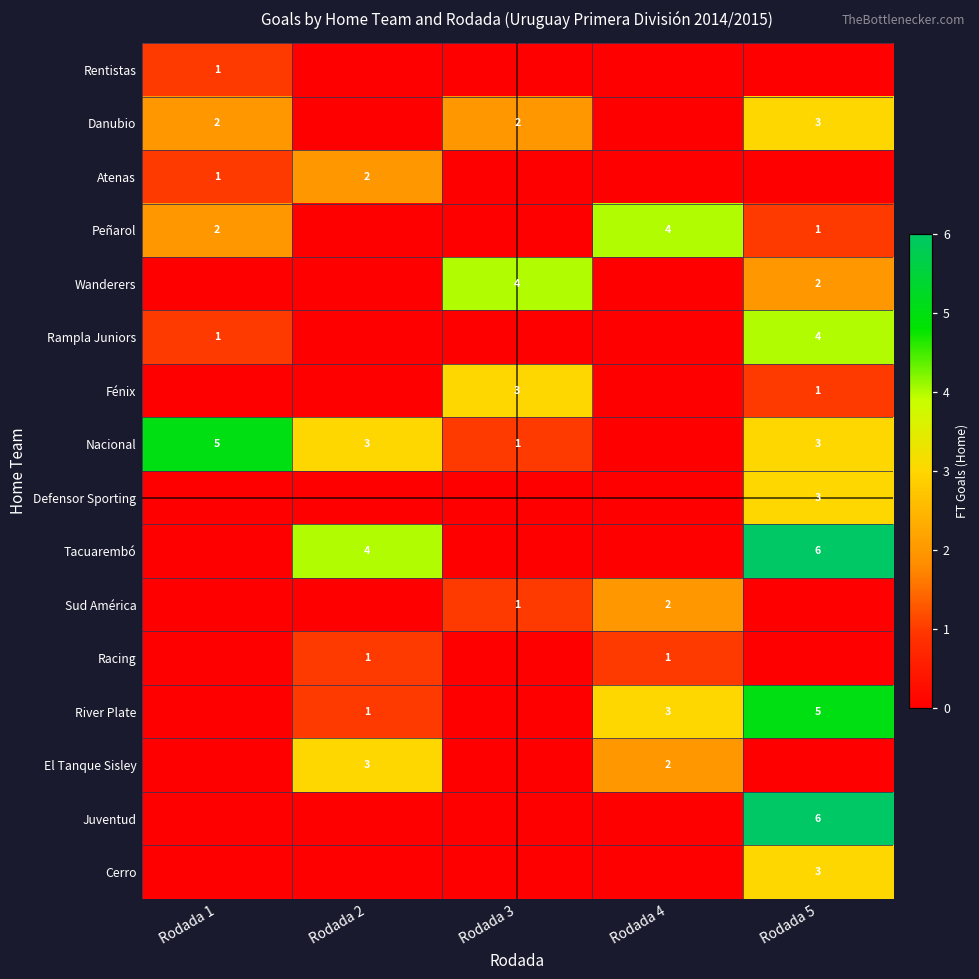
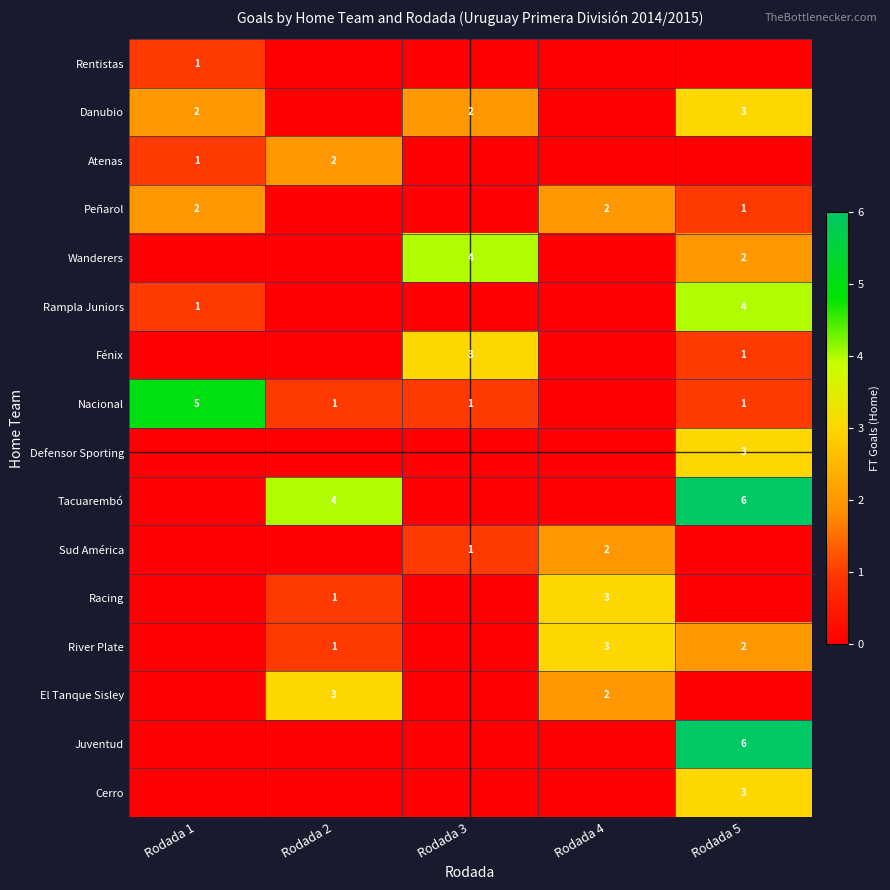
  {
    "Rentistas": {
      "Rodada 1": 1
    },
    "Danubio": {
      "Rodada 1": 2,
      "Rodada 3": 2,
      "Rodada 5": 3
    },
    "Atenas": {
      "Rodada 1": 1,
      "Rodada 2": 2
    },
    "Peñarol": {
      "Rodada 1": 2,
-     "Rodada 4": 4,
+     "Rodada 4": 2,
      "Rodada 5": 1
    },
    "Wanderers": {
      "Rodada 3": 4,
      "Rodada 5": 2
    },
    "Rampla Juniors": {
      "Rodada 1": 1,
      "Rodada 5": 4
    },
    "Fénix": {
      "Rodada 3": 3,
      "Rodada 5": 1
    },
    "Nacional": {
      "Rodada 1": 5,
-     "Rodada 2": 3,
+     "Rodada 2": 1,
      "Rodada 3": 1,
-     "Rodada 5": 3
+     "Rodada 5": 1
    },
    "Defensor Sporting": {
      "Rodada 5": 3
    },
    "Tacuarembó": {
      "Rodada 2": 4,
      "Rodada 5": 6
    },
    "Sud América": {
      "Rodada 3": 1,
      "Rodada 4": 2
    },
    "Racing": {
      "Rodada 2": 1,
-     "Rodada 4": 1
+     "Rodada 4": 3
    },
    "River Plate": {
      "Rodada 2": 1,
      "Rodada 4": 3,
-     "Rodada 5": 5
+     "Rodada 5": 2
    },
    "El Tanque Sisley": {
      "Rodada 2": 3,
      "Rodada 4": 2
    },
    "Juventud": {
      "Rodada 5": 6
    },
    "Cerro": {
      "Rodada 5": 3
    }
  }
